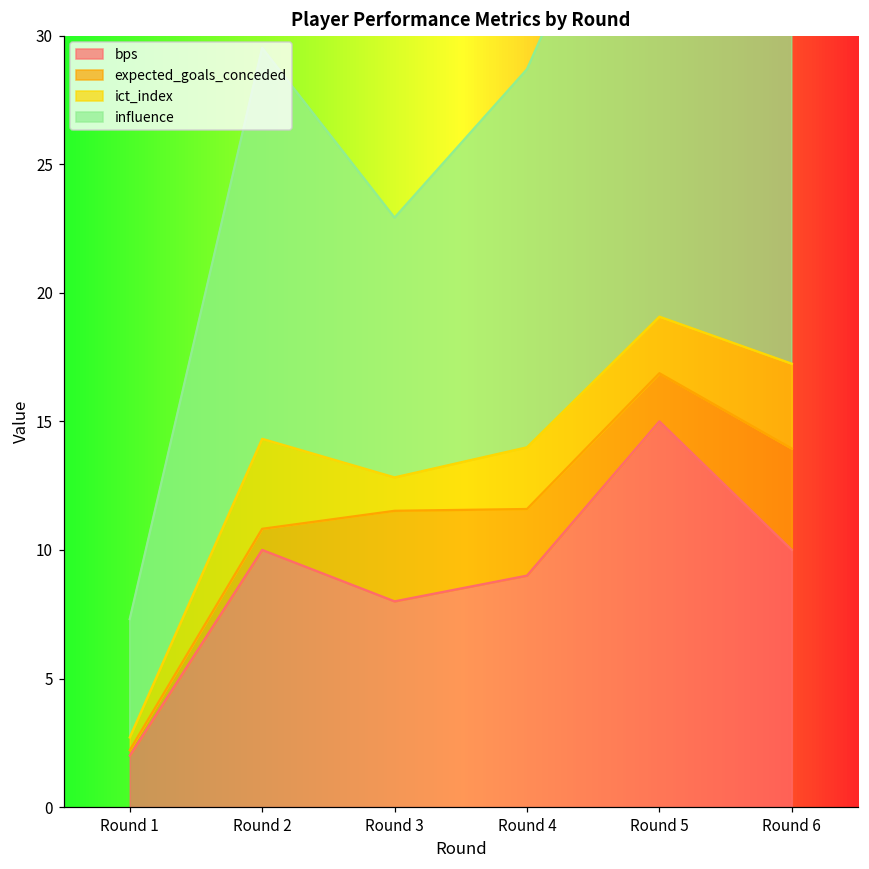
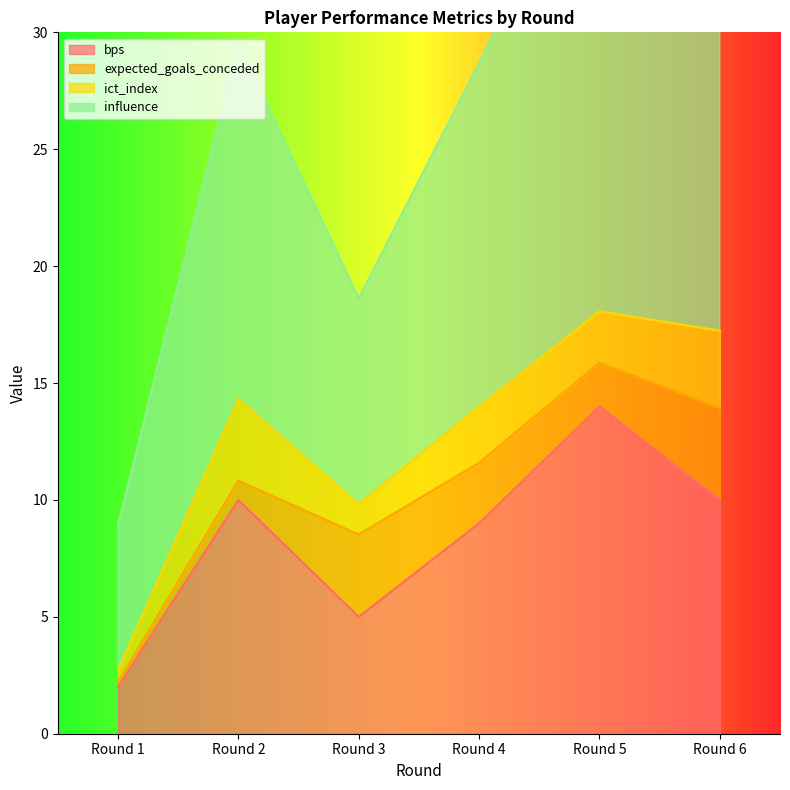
  {
    "bps": {
      "Round 1": 2,
      "Round 2": 10,
-     "Round 3": 8,
+     "Round 3": 5,
      "Round 4": 9,
-     "Round 5": 15,
+     "Round 5": 14,
      "Round 6": 10
    },
    "influence": {
-     "Round 1": 4.6,
-     "Round 3": 10.1,
+     "Round 1": 6.2,
+     "Round 3": 8.8,
      "Round 4": 14.7
    }
  }
